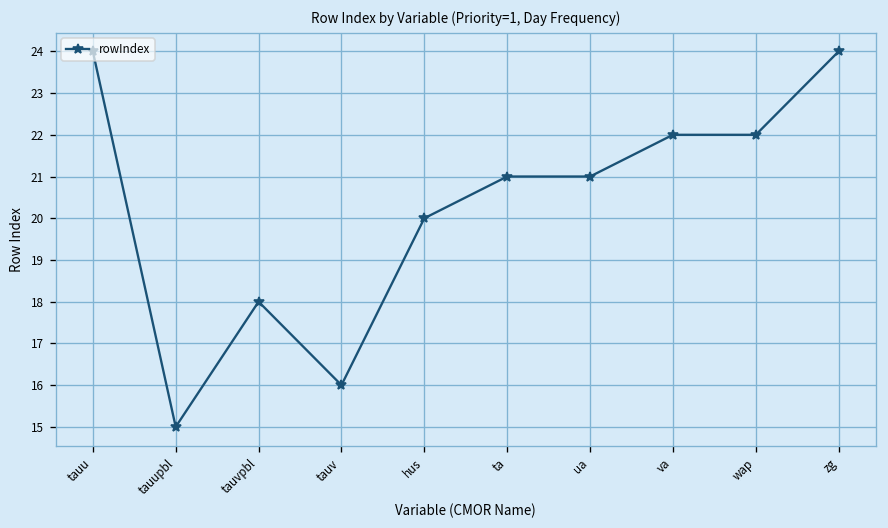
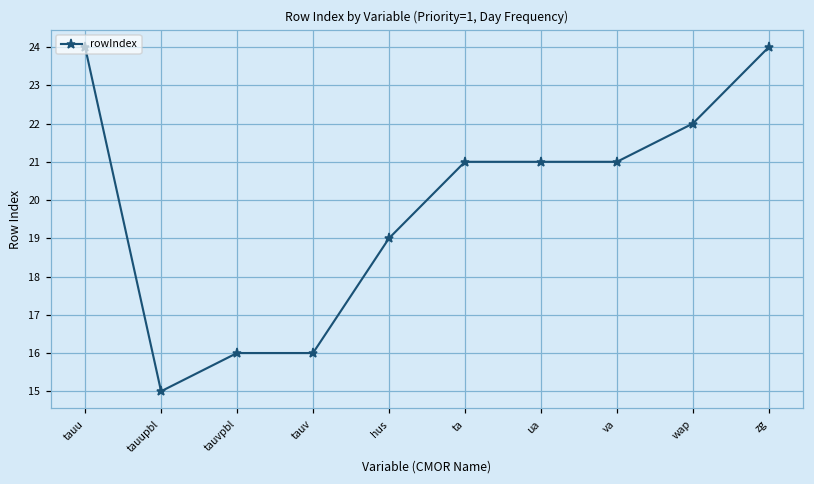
  {
    "tauupbl": 15,
-   "tauvpbl": 18,
+   "tauvpbl": 16,
    "tauv": 16,
-   "hus": 20,
+   "hus": 19,
    "ta": 21,
    "ua": 21,
-   "va": 22,
+   "va": 21,
    "wap": 22,
    "zg": 24
  }
